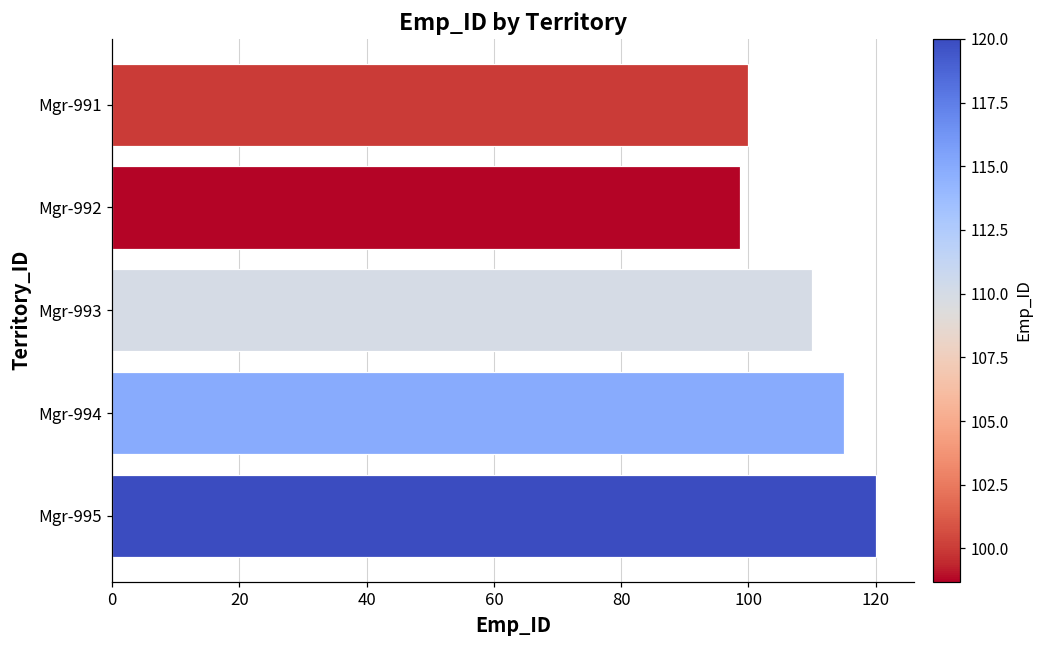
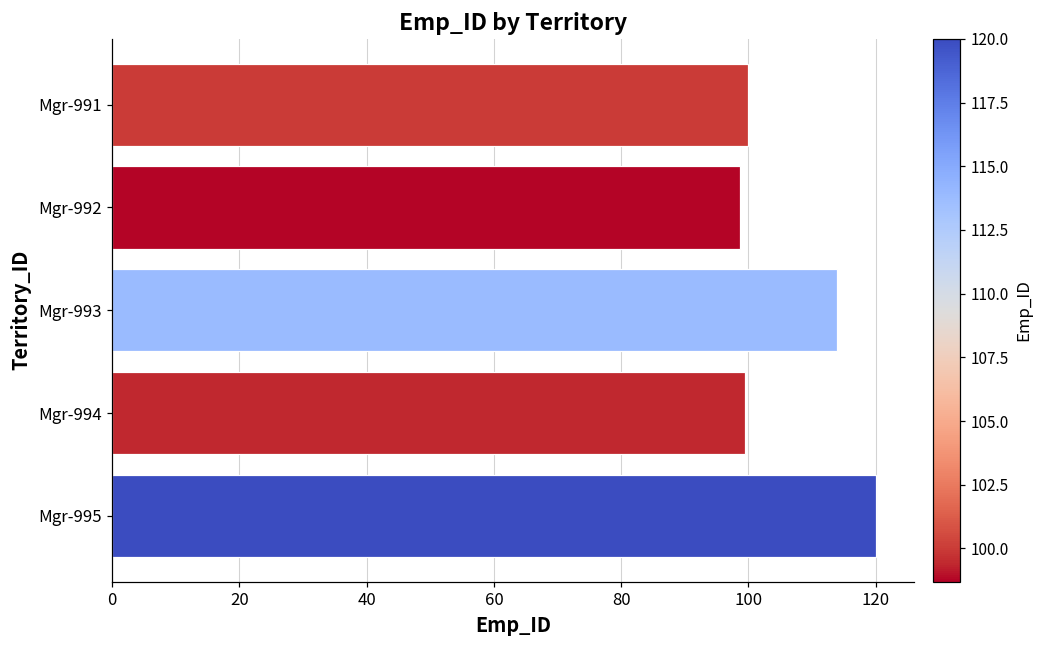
  {
    "Mgr-991": 100,
    "Mgr-992": 99,
-   "Mgr-993": 110,
-   "Mgr-994": 115,
+   "Mgr-993": 114,
+   "Mgr-994": 99,
    "Mgr-995": 120
  }
